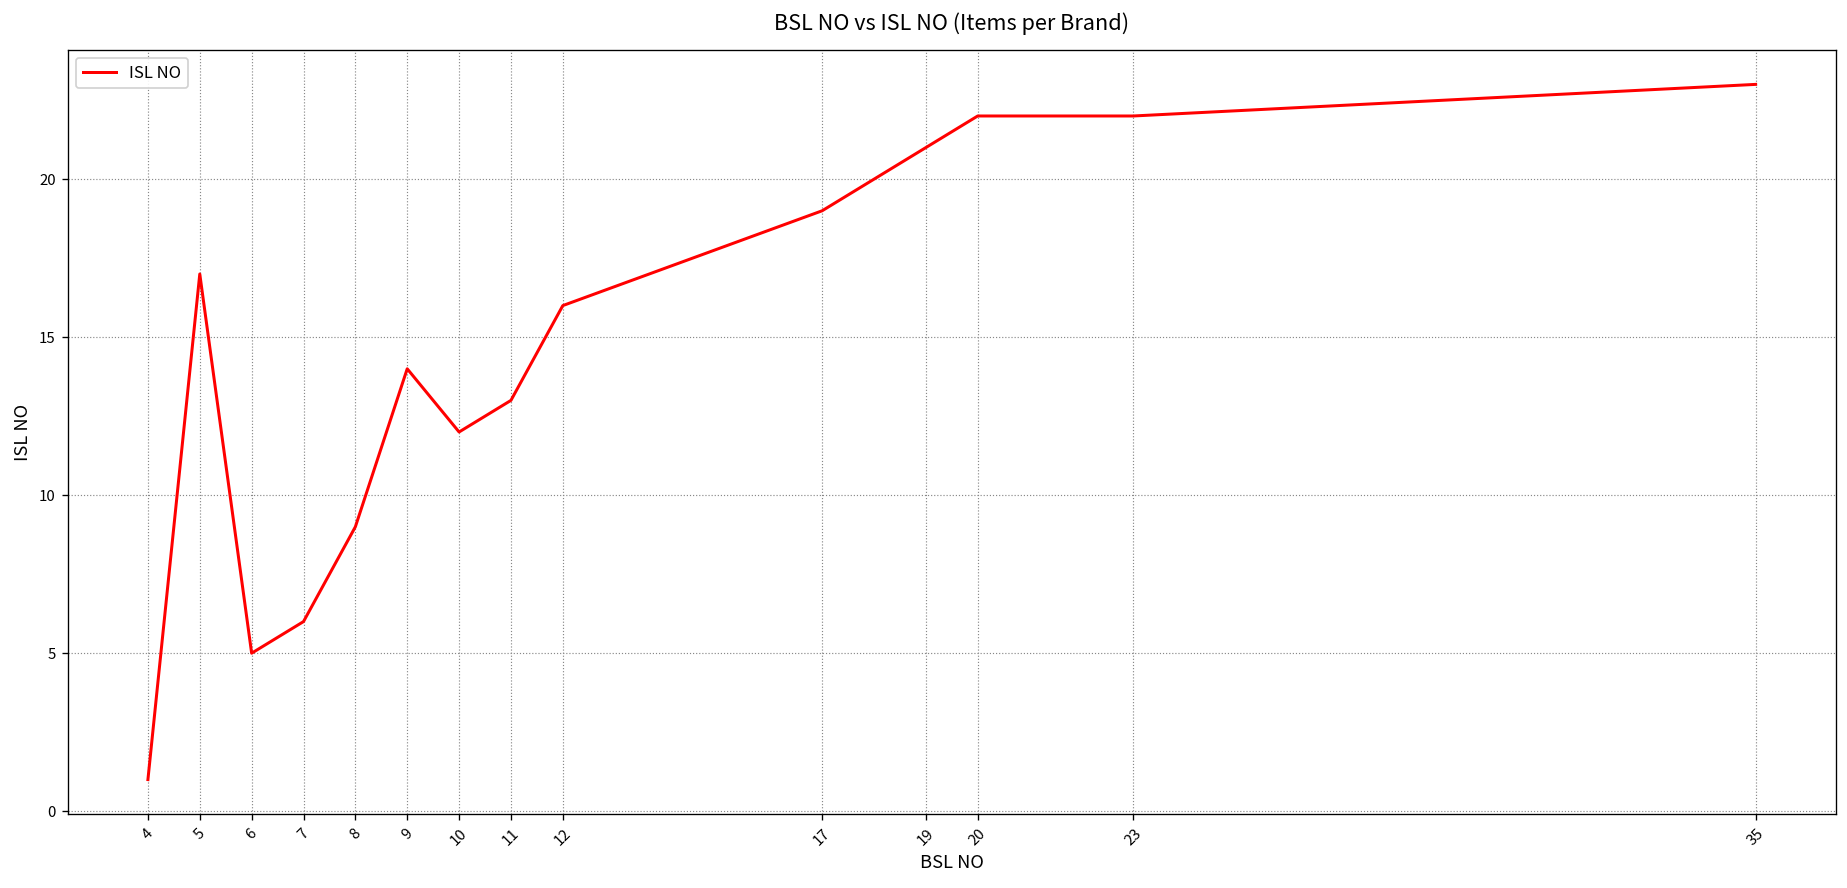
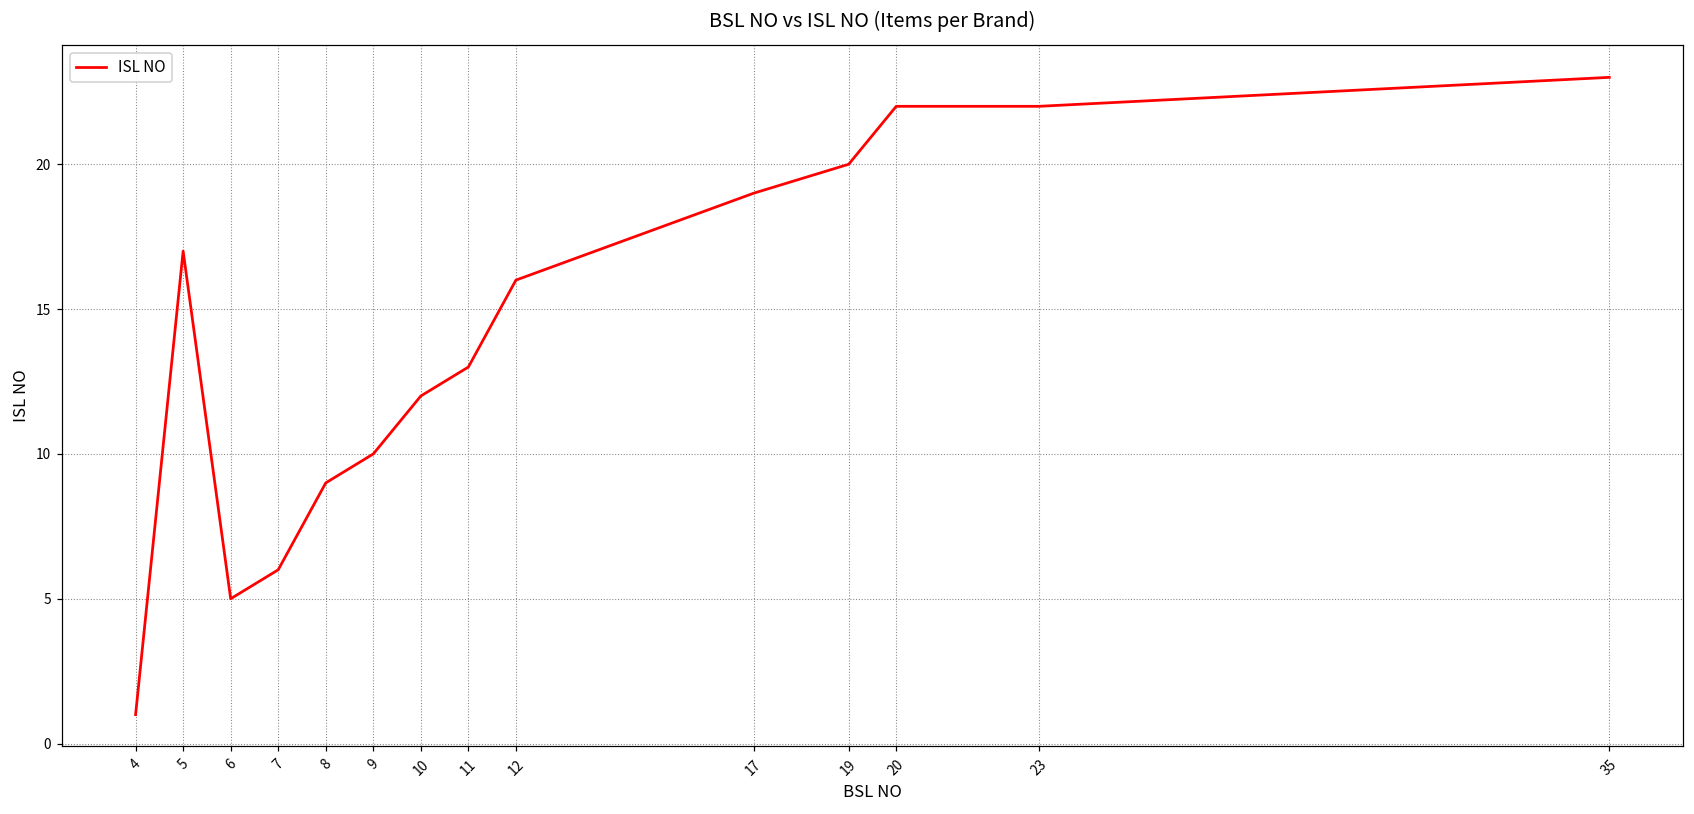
  {
    "4": 1,
    "5": 17,
    "6": 5,
    "7": 6,
    "8": 9,
-   "9": 14,
+   "9": 10,
    "10": 12,
    "11": 13,
    "12": 16,
    "17": 19,
-   "19": 21,
+   "19": 20,
    "20": 22,
    "23": 22,
    "35": 23
  }
